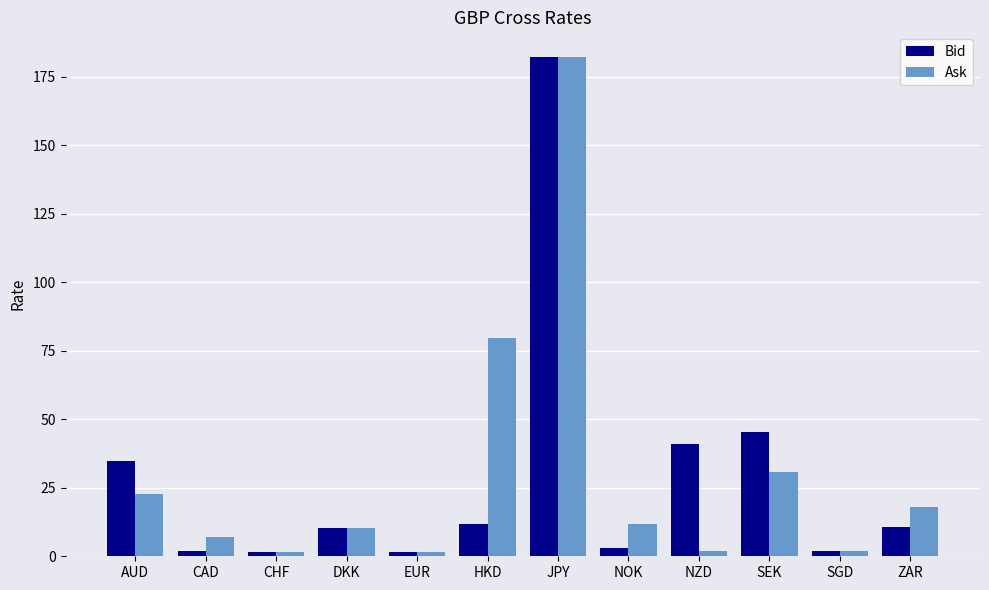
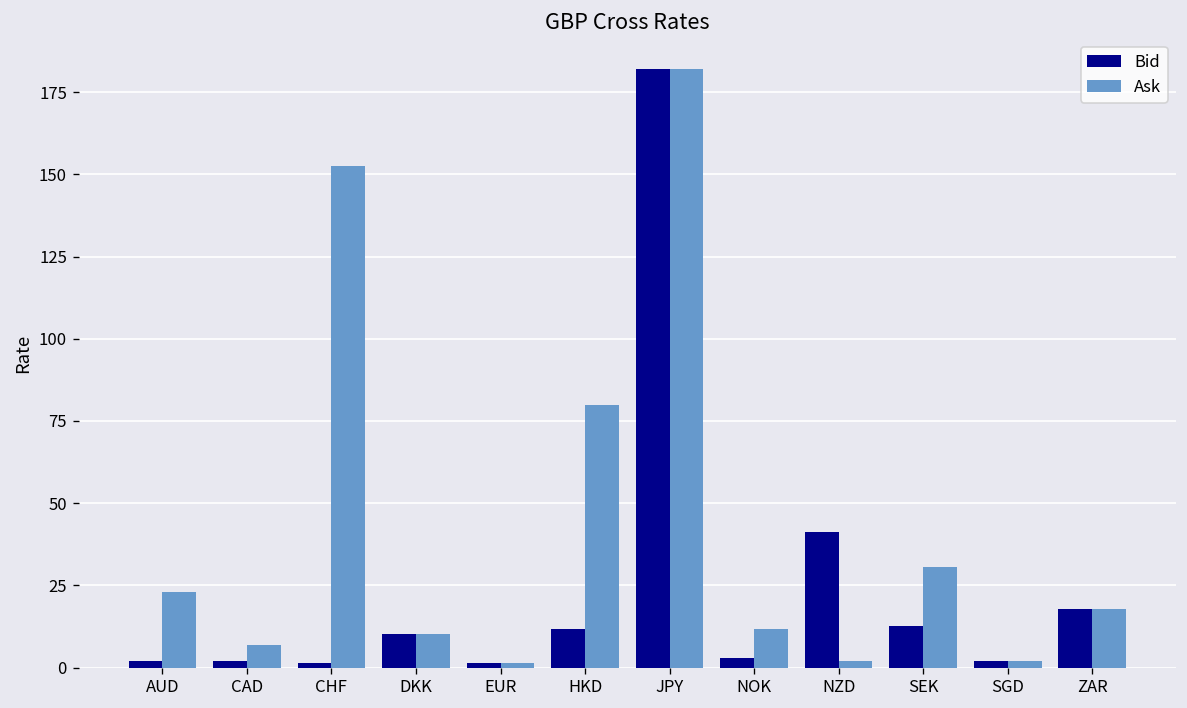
  {
    "Bid": {
-     "AUD": 35,
+     "AUD": 2,
      "CAD": 2,
      "CHF": 1,
      "DKK": 10,
      "EUR": 1,
      "HKD": 12,
      "JPY": 182,
      "NOK": 3,
      "NZD": 41,
-     "SEK": 46,
+     "SEK": 13,
      "SGD": 2,
-     "ZAR": 11
+     "ZAR": 18
    },
    "Ask": {
      "AUD": 23,
      "CAD": 7,
-     "CHF": 1,
+     "CHF": 152,
      "DKK": 10,
      "EUR": 1,
      "HKD": 80,
      "JPY": 182,
      "NOK": 12,
      "NZD": 2,
      "SEK": 31,
      "SGD": 2,
      "ZAR": 18
    }
  }
